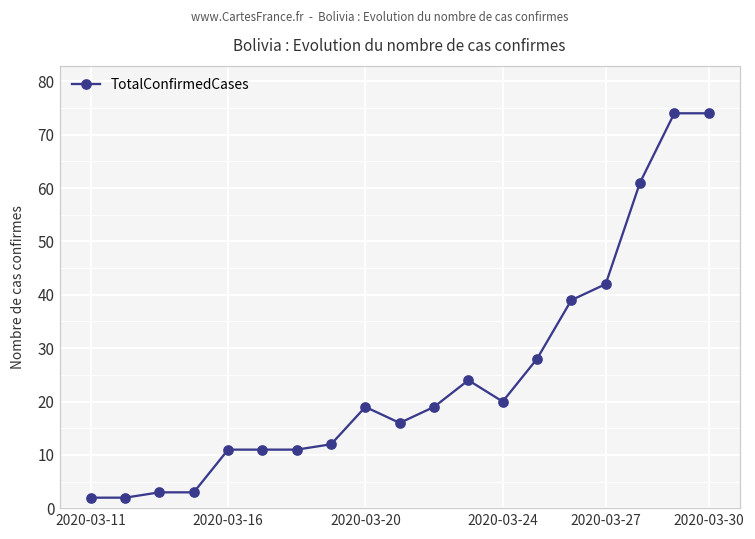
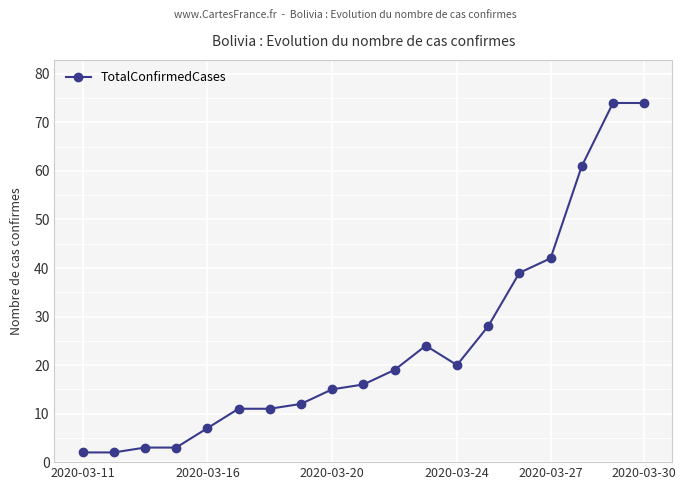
  {
    "2020-03-11": 2,
-   "2020-03-16": 11,
-   "2020-03-20": 19,
+   "2020-03-16": 7,
+   "2020-03-20": 15,
    "2020-03-24": 20,
    "2020-03-27": 42,
    "2020-03-30": 74
  }
